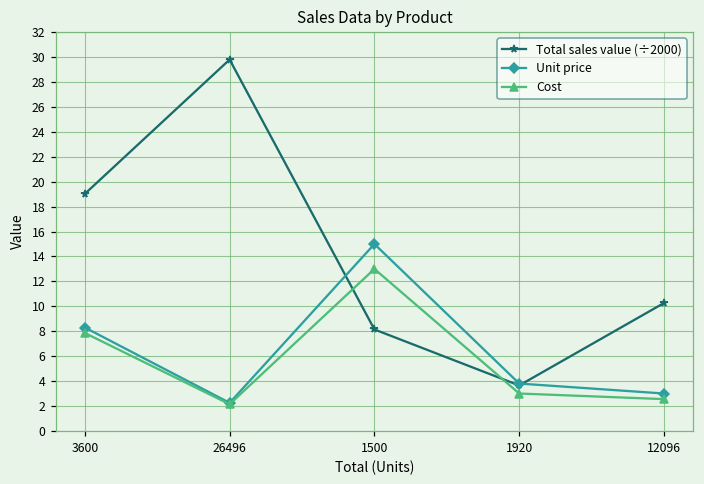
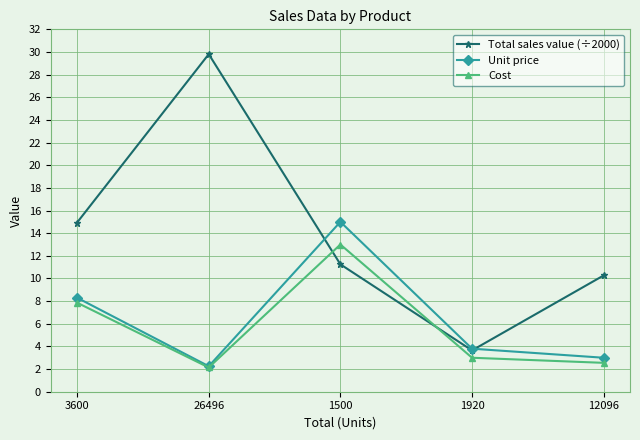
  {
    "Total sales value (÷2000)": {
-     "3600": 19.0,
+     "3600": 14.9,
      "26496": 29.8,
-     "1500": 8.1,
+     "1500": 11.3,
      "12096": 10.3
    }
  }
